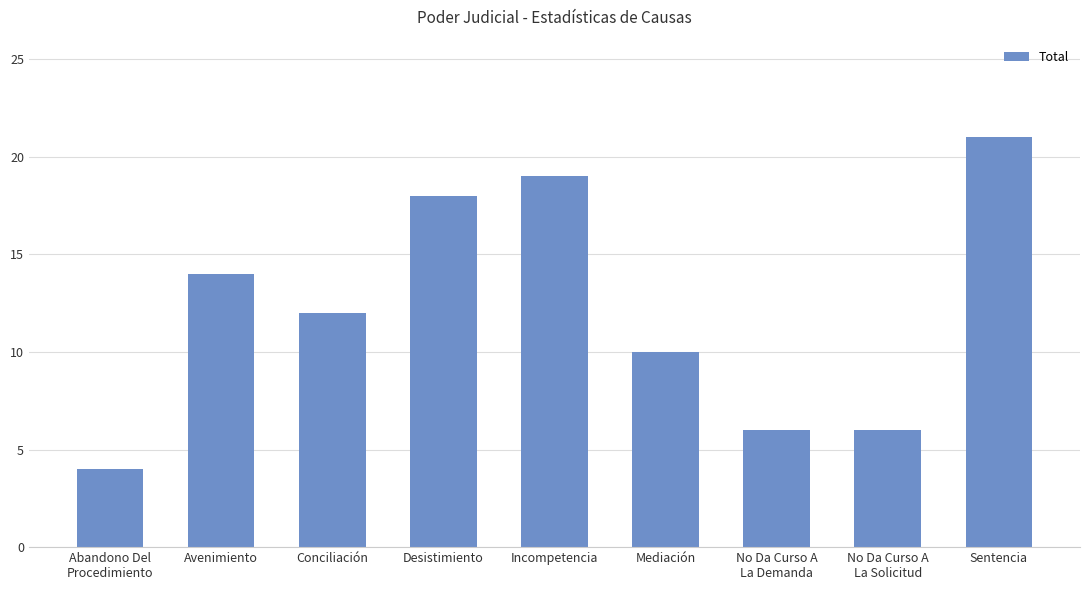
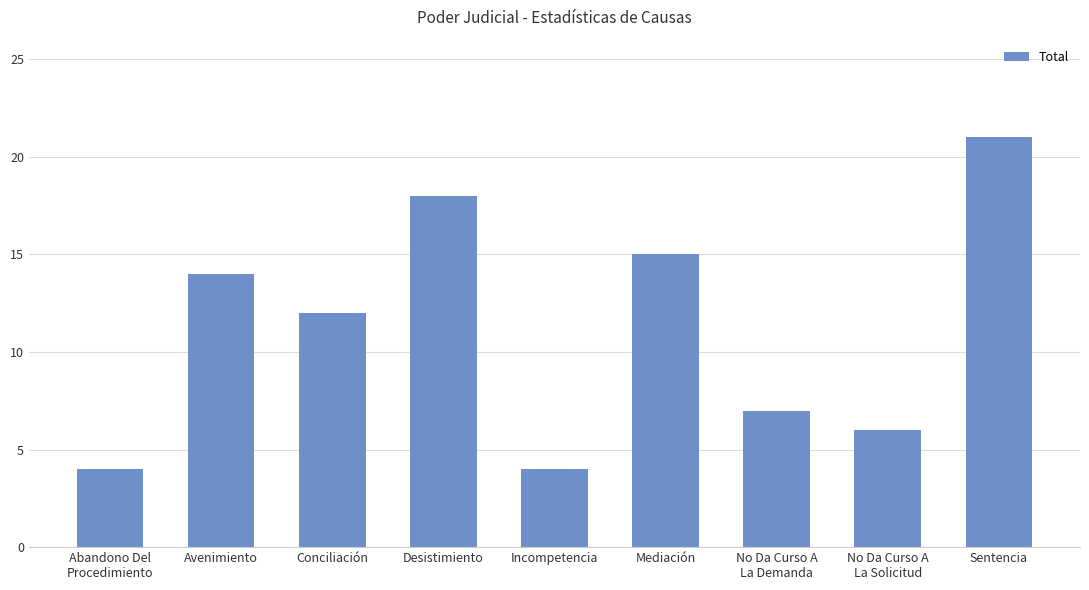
  {
    "Abandono Del Procedimiento": 4,
    "Avenimiento": 14,
    "Conciliación": 12,
    "Desistimiento": 18,
-   "Incompetencia": 19,
-   "Mediación": 10,
-   "No Da Curso A La Demanda": 6,
+   "Incompetencia": 4,
+   "Mediación": 15,
+   "No Da Curso A La Demanda": 7,
    "No Da Curso A La Solicitud": 6,
    "Sentencia": 21
  }
